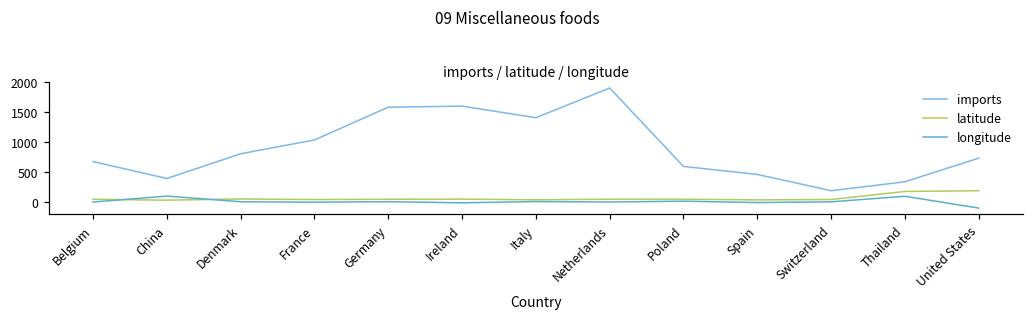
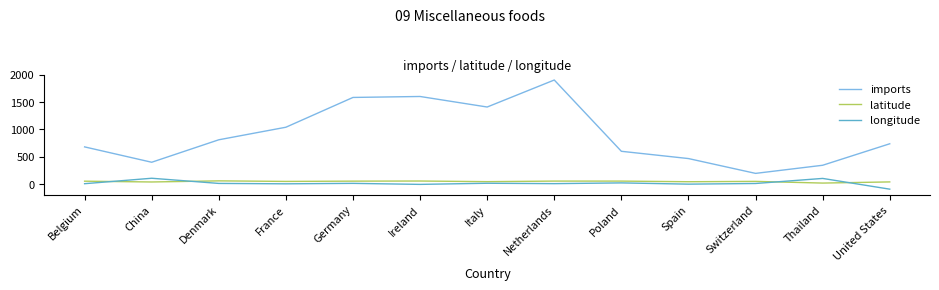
  {
    "latitude": {
      "China": 0,
      "Ireland": 100,
      "Netherlands": 100,
-     "Thailand": 200,
-     "United States": 200
+     "Thailand": 0,
+     "United States": 0
    }
  }
